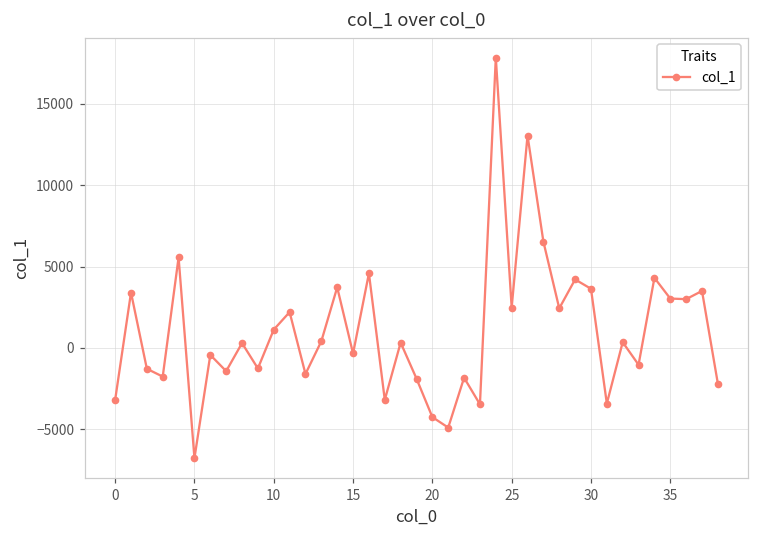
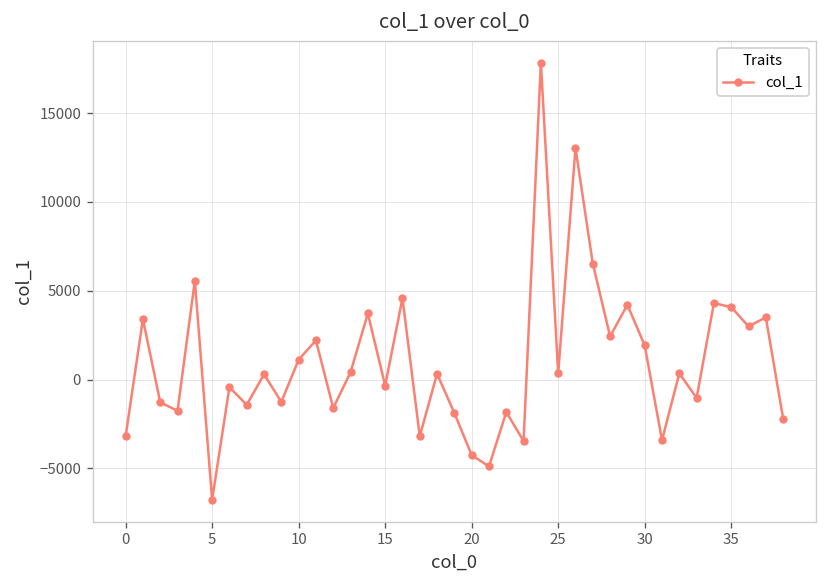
  {
    "0": -3200,
    "5": -6800,
    "10": 1100,
    "15": -300,
    "20": -4200,
-   "25": 2500,
-   "30": 3600,
-   "35": 3000
+   "25": 400,
+   "30": 1900,
+   "35": 4100
  }
